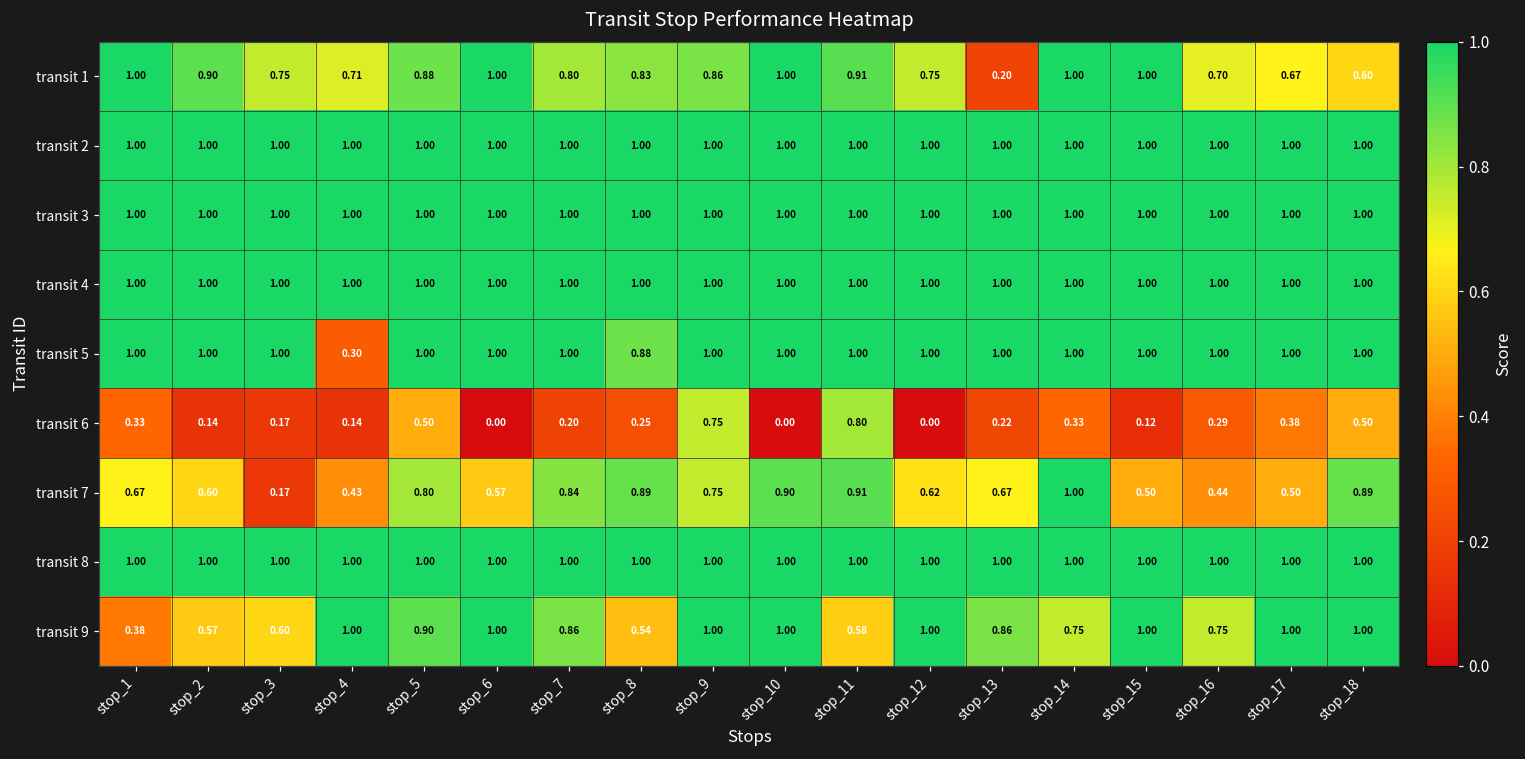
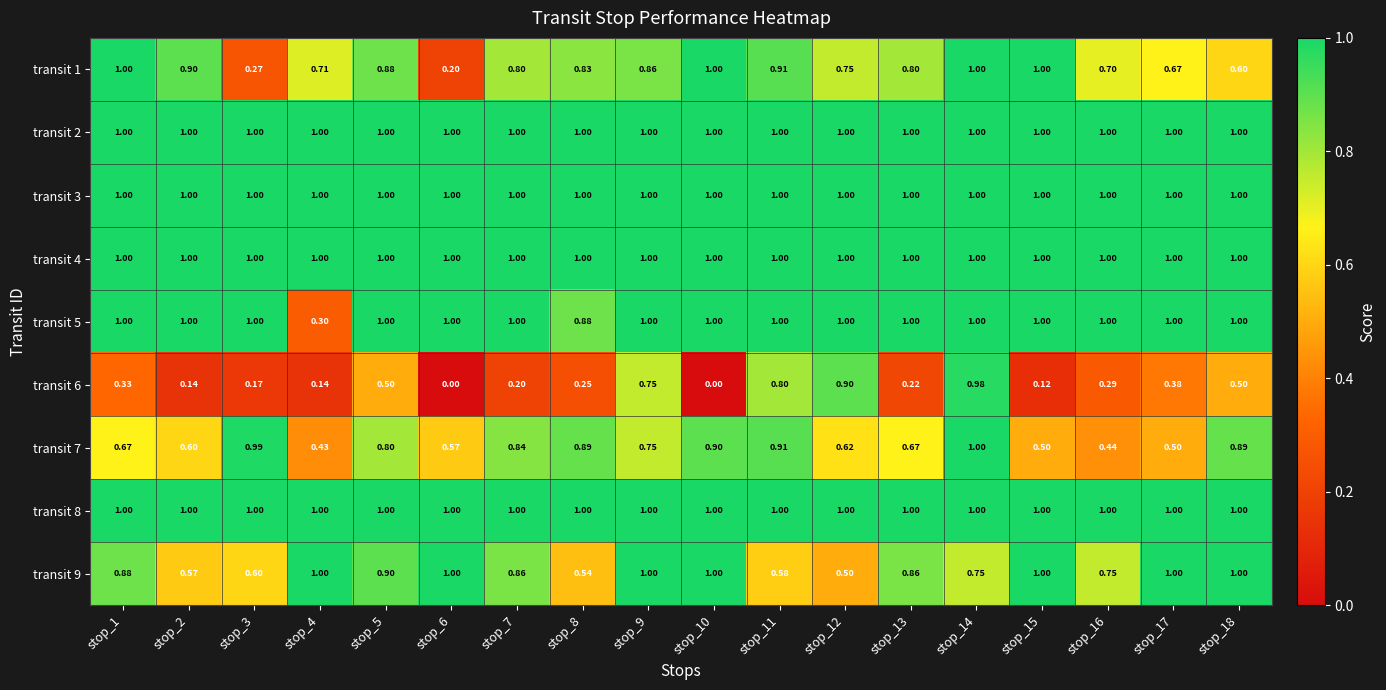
  {
    "transit 1": {
      "stop_1": 1.00,
      "stop_2": 0.90,
-     "stop_3": 0.75,
+     "stop_3": 0.27,
      "stop_4": 0.71,
      "stop_5": 0.88,
-     "stop_6": 1.00,
+     "stop_6": 0.20,
      "stop_7": 0.80,
      "stop_8": 0.83,
      "stop_9": 0.86,
      "stop_10": 1.00,
      "stop_11": 0.91,
      "stop_12": 0.75,
-     "stop_13": 0.20,
+     "stop_13": 0.80,
      "stop_14": 1.00,
      "stop_15": 1.00,
      "stop_16": 0.70,
      "stop_17": 0.67,
      "stop_18": 0.60
    },
    "transit 2": {
      "stop_1": 1.00,
      "stop_2": 1.00,
      "stop_3": 1.00,
      "stop_4": 1.00,
      "stop_5": 1.00,
      "stop_6": 1.00,
      "stop_7": 1.00,
      "stop_8": 1.00,
      "stop_9": 1.00,
      "stop_10": 1.00,
      "stop_11": 1.00,
      "stop_12": 1.00,
      "stop_13": 1.00,
      "stop_14": 1.00,
      "stop_15": 1.00,
      "stop_16": 1.00,
      "stop_17": 1.00,
      "stop_18": 1.00
    },
    "transit 3": {
      "stop_1": 1.00,
      "stop_2": 1.00,
      "stop_3": 1.00,
      "stop_4": 1.00,
      "stop_5": 1.00,
      "stop_6": 1.00,
      "stop_7": 1.00,
      "stop_8": 1.00,
      "stop_9": 1.00,
      "stop_10": 1.00,
      "stop_11": 1.00,
      "stop_12": 1.00,
      "stop_13": 1.00,
      "stop_14": 1.00,
      "stop_15": 1.00,
      "stop_16": 1.00,
      "stop_17": 1.00,
      "stop_18": 1.00
    },
    "transit 4": {
      "stop_1": 1.00,
      "stop_2": 1.00,
      "stop_3": 1.00,
      "stop_4": 1.00,
      "stop_5": 1.00,
      "stop_6": 1.00,
      "stop_7": 1.00,
      "stop_8": 1.00,
      "stop_9": 1.00,
      "stop_10": 1.00,
      "stop_11": 1.00,
      "stop_12": 1.00,
      "stop_13": 1.00,
      "stop_14": 1.00,
      "stop_15": 1.00,
      "stop_16": 1.00,
      "stop_17": 1.00,
      "stop_18": 1.00
    },
    "transit 5": {
      "stop_1": 1.00,
      "stop_2": 1.00,
      "stop_3": 1.00,
      "stop_4": 0.30,
      "stop_5": 1.00,
      "stop_6": 1.00,
      "stop_7": 1.00,
      "stop_8": 0.88,
      "stop_9": 1.00,
      "stop_10": 1.00,
      "stop_11": 1.00,
      "stop_12": 1.00,
      "stop_13": 1.00,
      "stop_14": 1.00,
      "stop_15": 1.00,
      "stop_16": 1.00,
      "stop_17": 1.00,
      "stop_18": 1.00
    },
    "transit 6": {
      "stop_1": 0.33,
      "stop_2": 0.14,
      "stop_3": 0.17,
      "stop_4": 0.14,
      "stop_5": 0.50,
      "stop_6": 0.00,
      "stop_7": 0.20,
      "stop_8": 0.25,
      "stop_9": 0.75,
      "stop_10": 0.00,
      "stop_11": 0.80,
-     "stop_12": 0.00,
+     "stop_12": 0.90,
      "stop_13": 0.22,
-     "stop_14": 0.33,
+     "stop_14": 0.98,
      "stop_15": 0.12,
      "stop_16": 0.29,
      "stop_17": 0.38,
      "stop_18": 0.50
    },
    "transit 7": {
      "stop_1": 0.67,
      "stop_2": 0.60,
-     "stop_3": 0.17,
+     "stop_3": 0.99,
      "stop_4": 0.43,
      "stop_5": 0.80,
      "stop_6": 0.57,
      "stop_7": 0.84,
      "stop_8": 0.89,
      "stop_9": 0.75,
      "stop_10": 0.90,
      "stop_11": 0.91,
      "stop_12": 0.62,
      "stop_13": 0.67,
      "stop_14": 1.00,
      "stop_15": 0.50,
      "stop_16": 0.44,
      "stop_17": 0.50,
      "stop_18": 0.89
    },
    "transit 8": {
      "stop_1": 1.00,
      "stop_2": 1.00,
      "stop_3": 1.00,
      "stop_4": 1.00,
      "stop_5": 1.00,
      "stop_6": 1.00,
      "stop_7": 1.00,
      "stop_8": 1.00,
      "stop_9": 1.00,
      "stop_10": 1.00,
      "stop_11": 1.00,
      "stop_12": 1.00,
      "stop_13": 1.00,
      "stop_14": 1.00,
      "stop_15": 1.00,
      "stop_16": 1.00,
      "stop_17": 1.00,
      "stop_18": 1.00
    },
    "transit 9": {
-     "stop_1": 0.38,
+     "stop_1": 0.88,
      "stop_2": 0.57,
      "stop_3": 0.60,
      "stop_4": 1.00,
      "stop_5": 0.90,
      "stop_6": 1.00,
      "stop_7": 0.86,
      "stop_8": 0.54,
      "stop_9": 1.00,
      "stop_10": 1.00,
      "stop_11": 0.58,
-     "stop_12": 1.00,
+     "stop_12": 0.50,
      "stop_13": 0.86,
      "stop_14": 0.75,
      "stop_15": 1.00,
      "stop_16": 0.75,
      "stop_17": 1.00,
      "stop_18": 1.00
    }
  }
